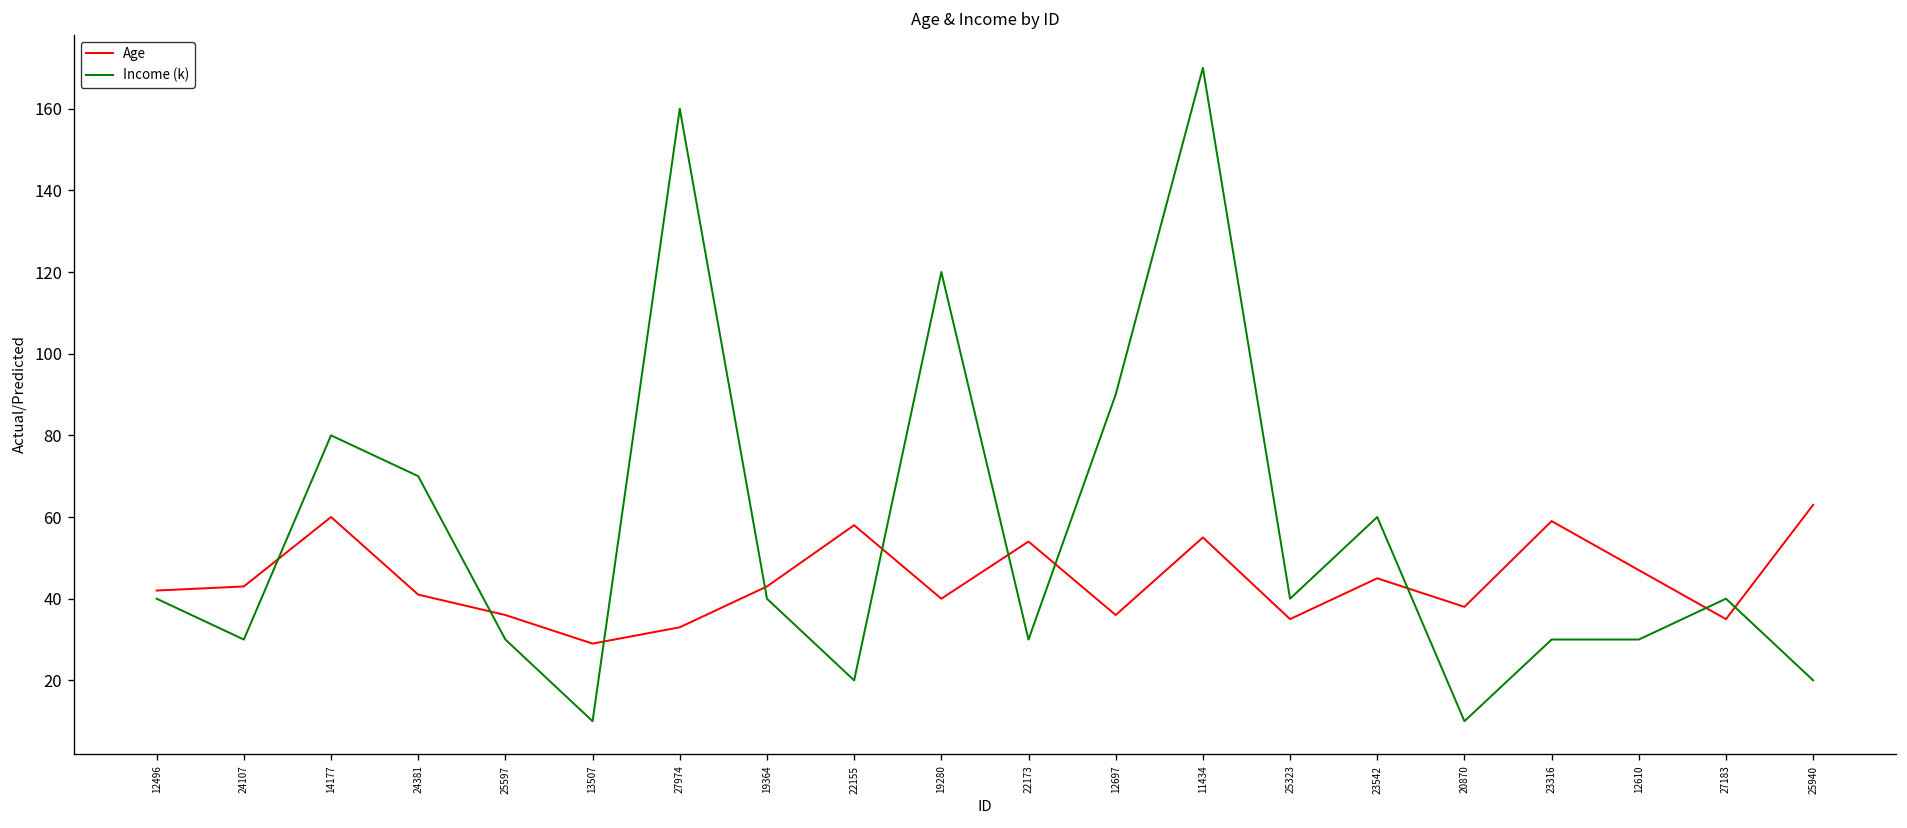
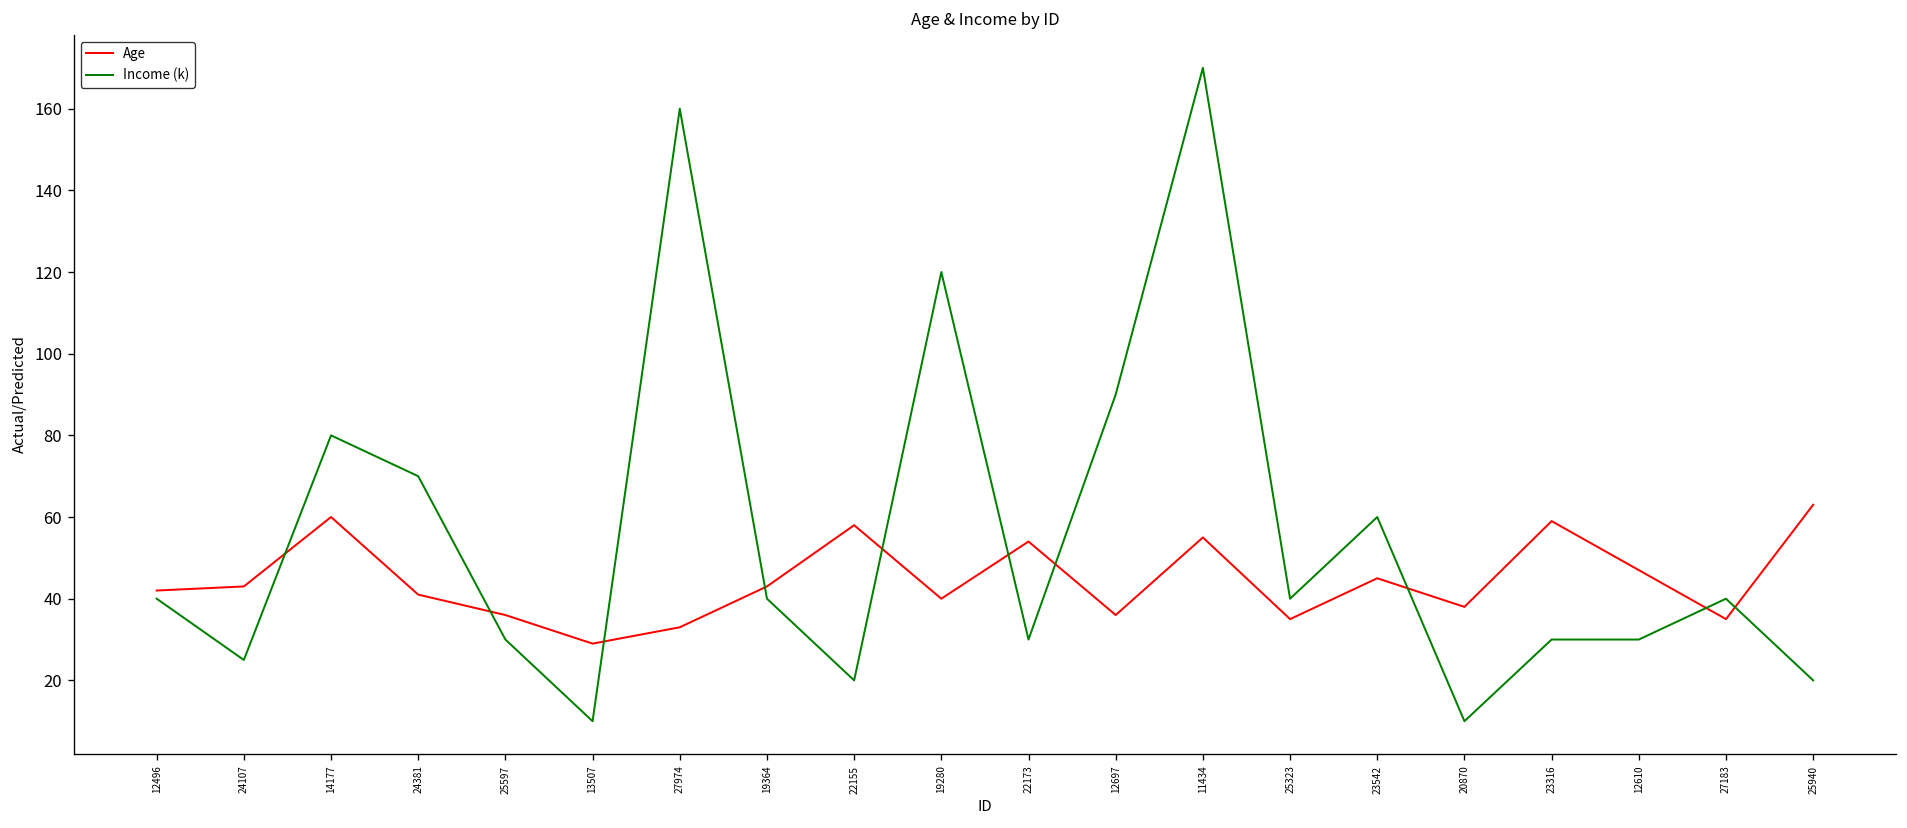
  {
    "Age": {
      "12496": 42,
      "24107": 43,
      "14177": 60,
      "24381": 41,
      "25597": 36,
      "13507": 29,
      "27974": 33,
      "19364": 43,
      "22155": 58,
      "19280": 40,
      "22173": 54,
      "12697": 36,
      "11434": 55,
      "25323": 35,
      "23542": 45,
      "20870": 38,
      "23316": 59,
      "12610": 47,
      "27183": 35,
      "25940": 63
    },
    "Income (k)": {
      "12496": 40,
-     "24107": 30,
+     "24107": 25,
      "14177": 80,
      "24381": 70,
      "25597": 30,
      "13507": 10,
      "27974": 160,
      "19364": 40,
      "22155": 20,
      "19280": 120,
      "22173": 30,
      "12697": 90,
      "11434": 170,
      "25323": 40,
      "23542": 60,
      "20870": 10,
      "23316": 30,
      "12610": 30,
      "27183": 40,
      "25940": 20
    }
  }
